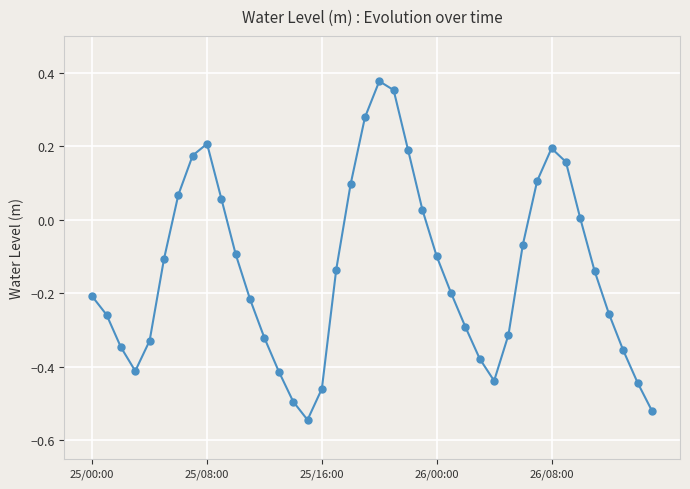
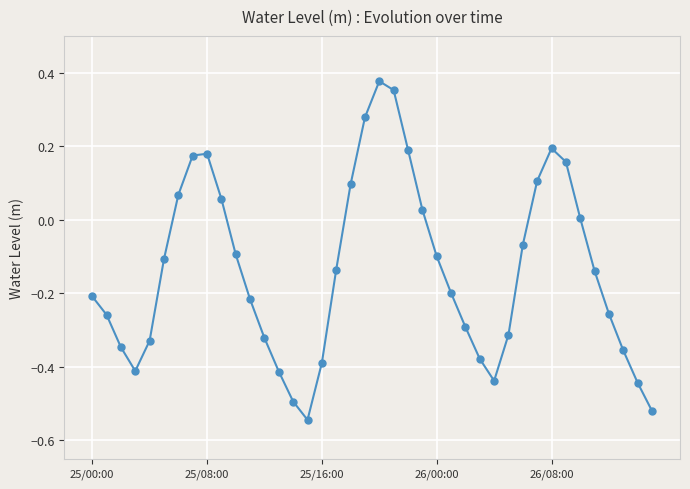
  {
    "25/00:00": -0.21,
-   "25/08:00": 0.21,
-   "25/16:00": -0.46,
+   "25/08:00": 0.18,
+   "25/16:00": -0.39,
    "26/00:00": -0.10,
    "26/08:00": 0.19
  }
